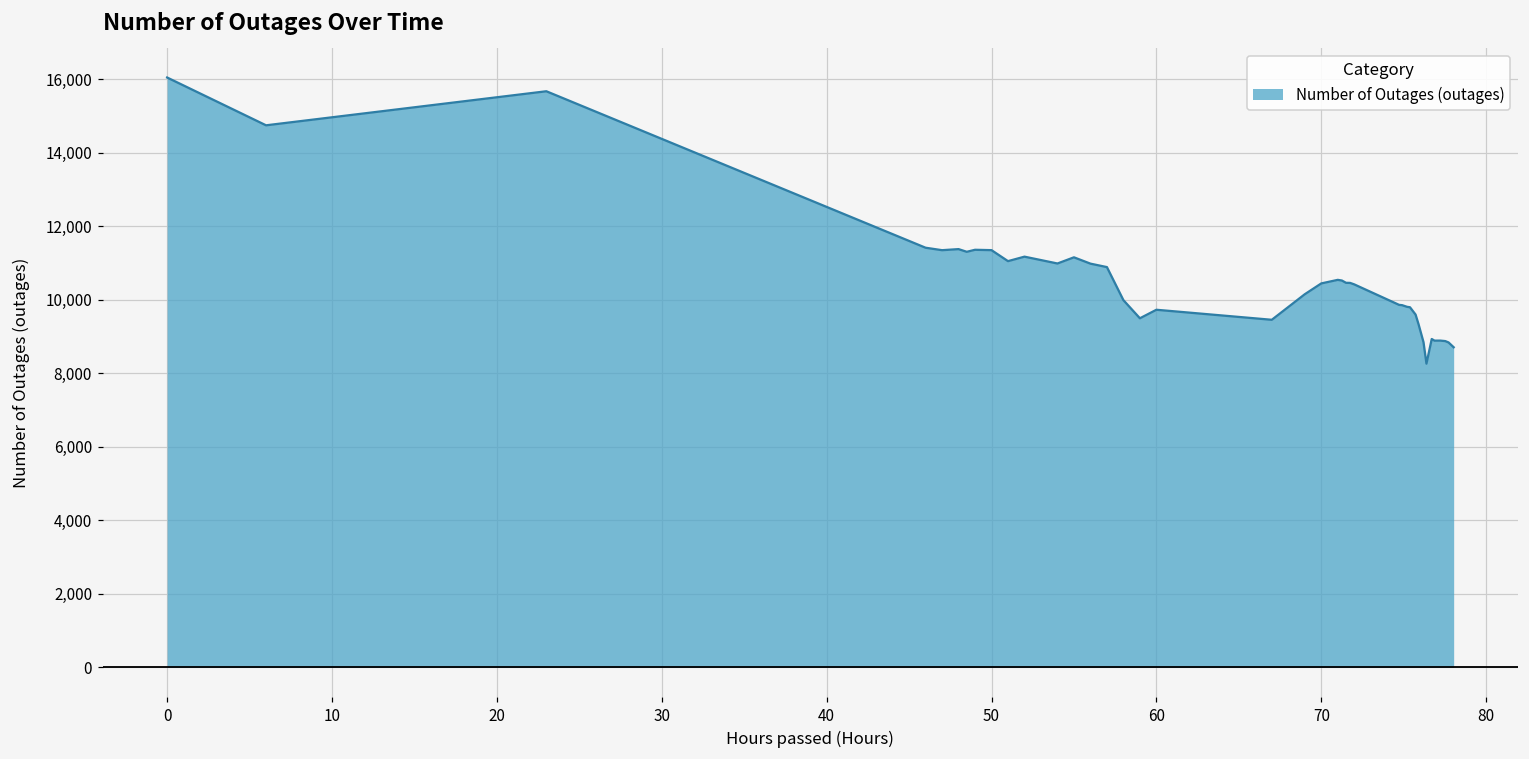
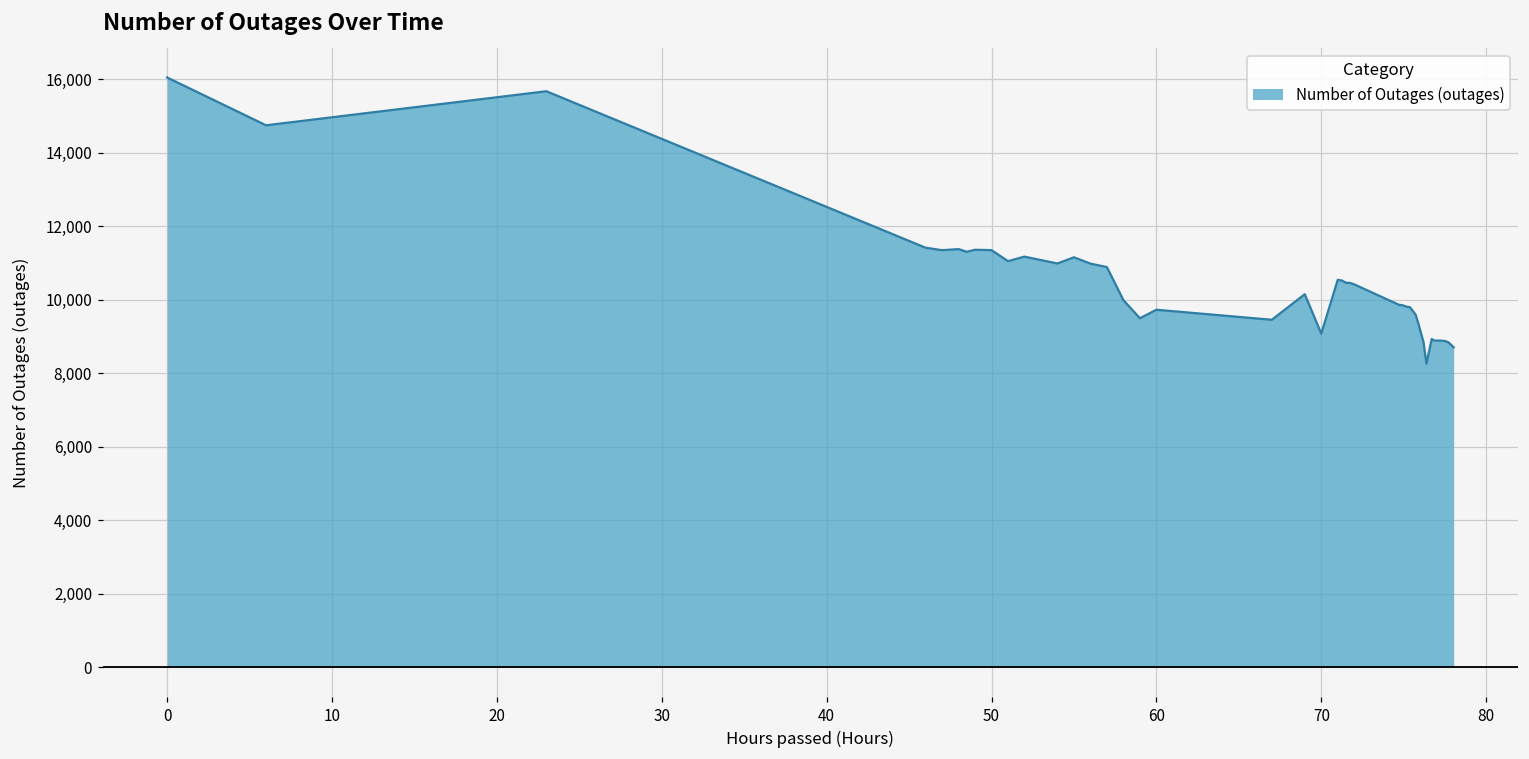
  {
    "0": "16,000",
    "50": "11,300",
    "60": "9,700",
-   "70": "10,400"
+   "70": "9,100"
  }
